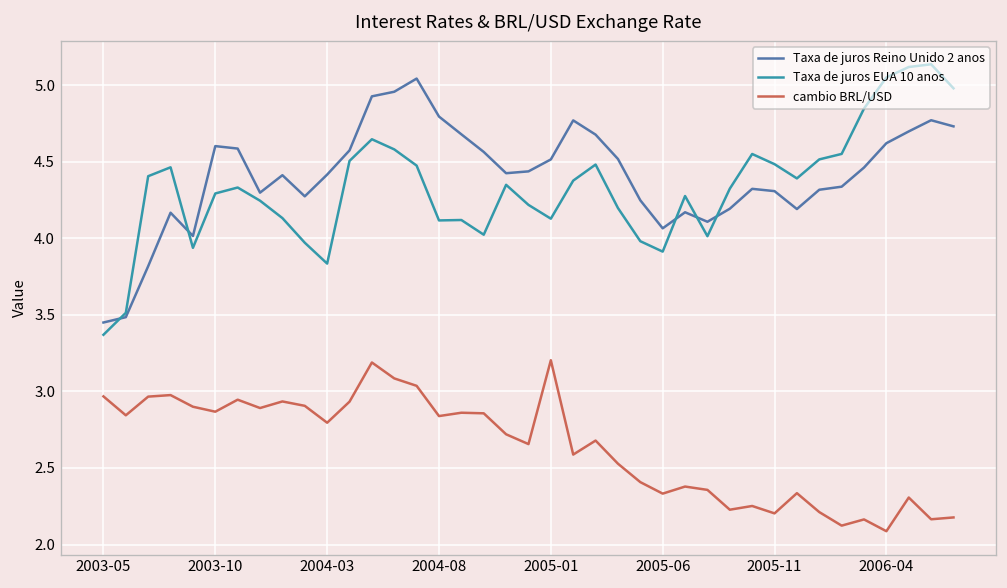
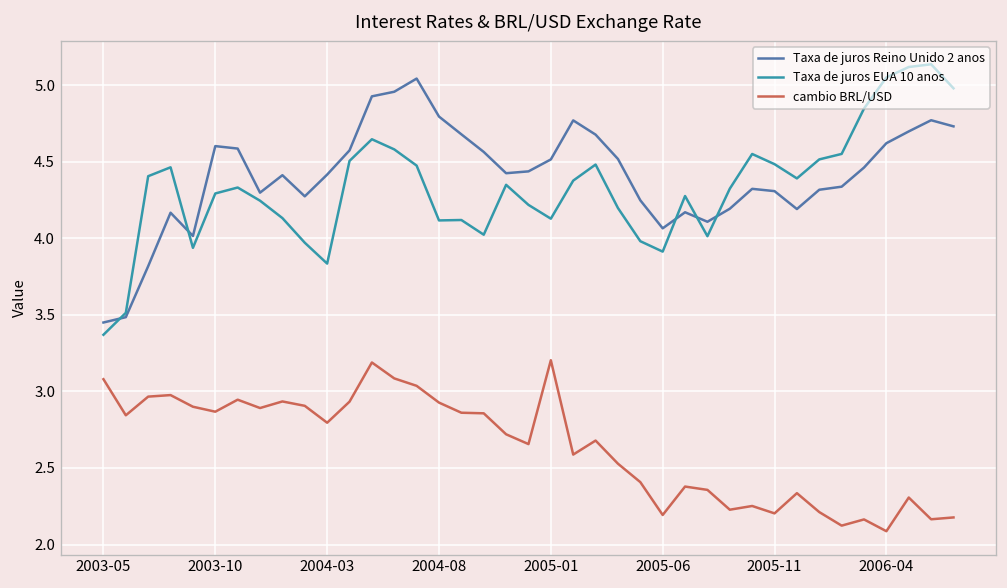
  {
    "cambio BRL/USD": {
-     "2003-05": 2.97,
+     "2003-05": 3.08,
      "2003-10": 2.87,
      "2004-03": 2.80,
-     "2004-08": 2.84,
+     "2004-08": 2.93,
      "2005-01": 3.20,
-     "2005-06": 2.33,
+     "2005-06": 2.19,
      "2005-11": 2.20,
      "2006-04": 2.09
    }
  }
